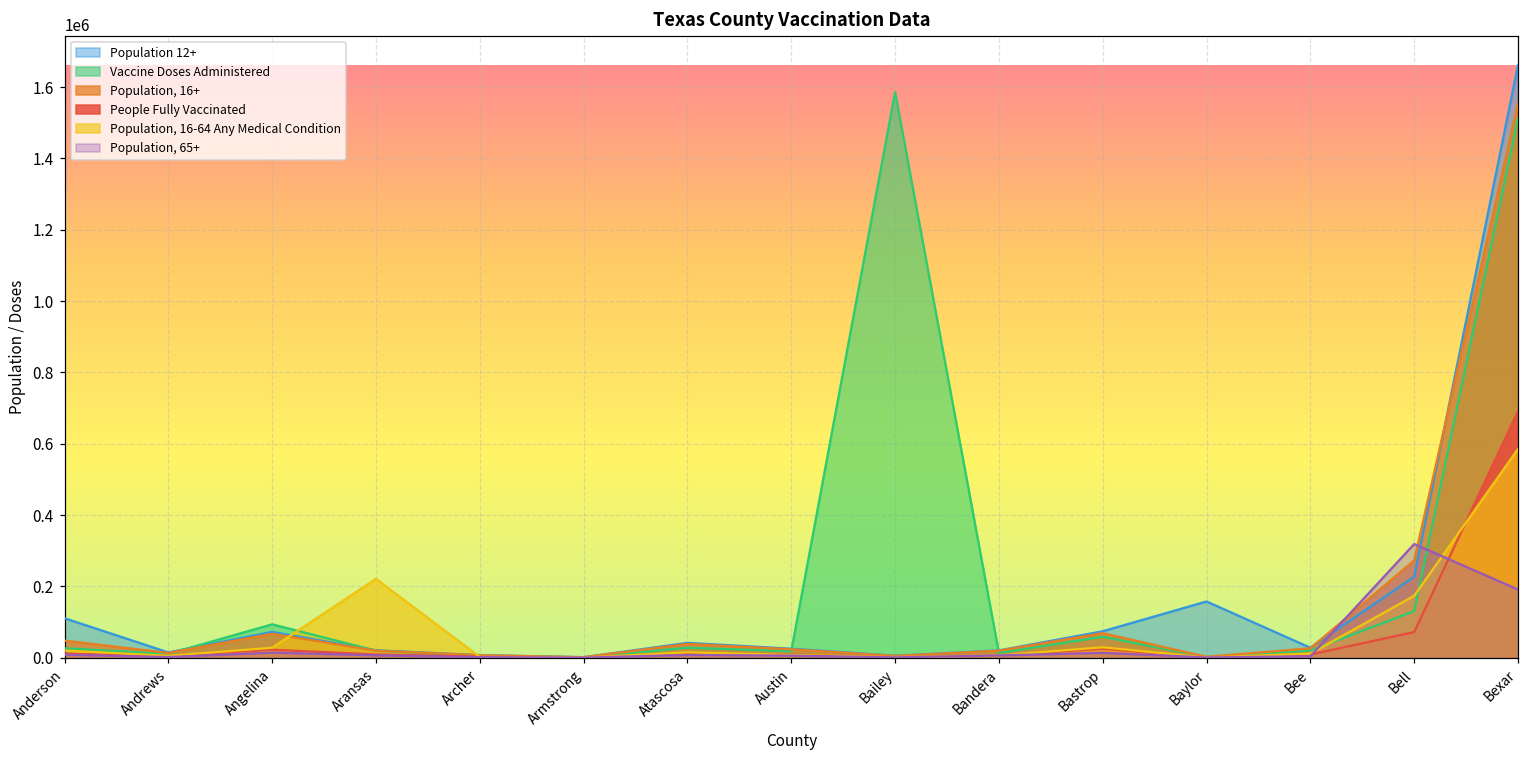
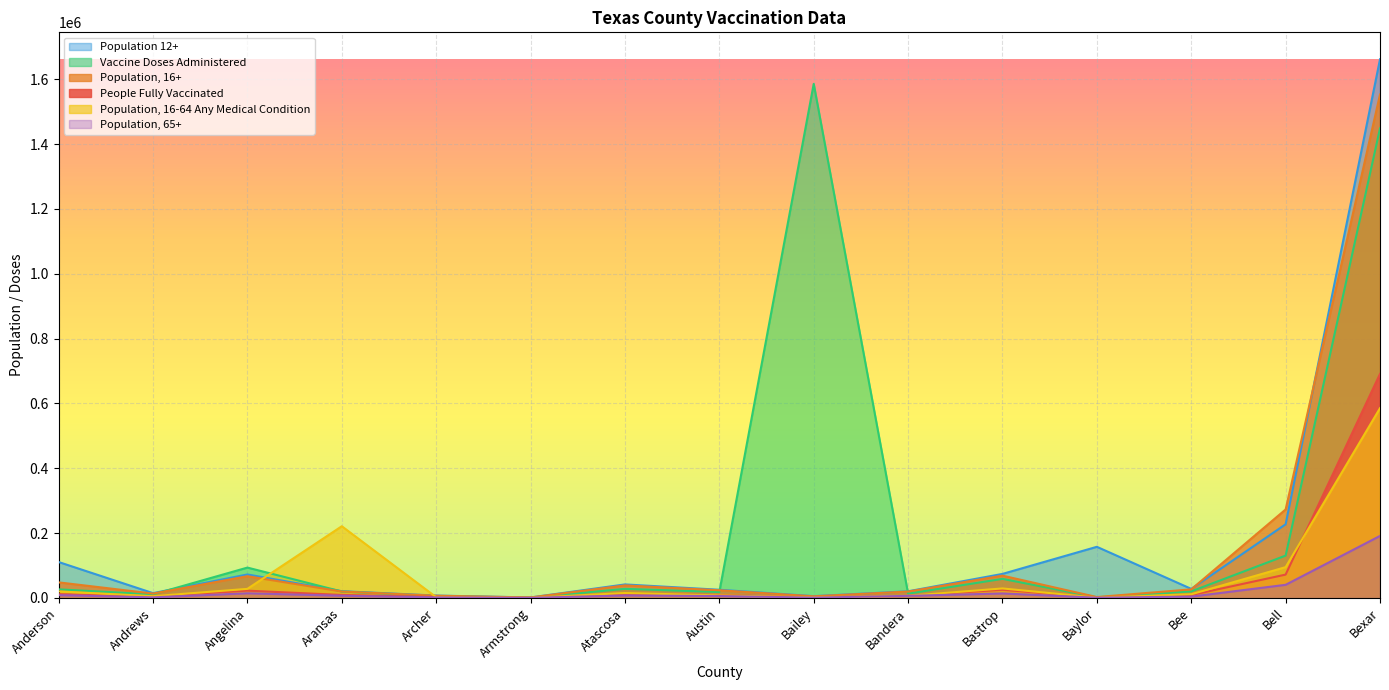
  {
    "Population 12+": {
      "Anderson": 110000,
      "Baylor": 160000,
      "Bell": 230000,
      "Bexar": 1660000
    },
    "Vaccine Doses Administered": {
      "Angelina": 90000,
      "Atascosa": 30000,
      "Bailey": 1590000,
      "Bastrop": 60000,
      "Bell": 130000,
-     "Bexar": 1510000
+     "Bexar": 1450000
    },
    "Population, 16-64 Any Medical Condition": {
      "Aransas": 220000,
-     "Bell": 170000,
+     "Bell": 100000,
      "Bexar": 590000
    },
    "Population, 65+": {
      "Angelina": 10000,
      "Bastrop": 10000,
-     "Bell": 320000,
+     "Bell": 40000,
      "Bexar": 190000
    }
  }
